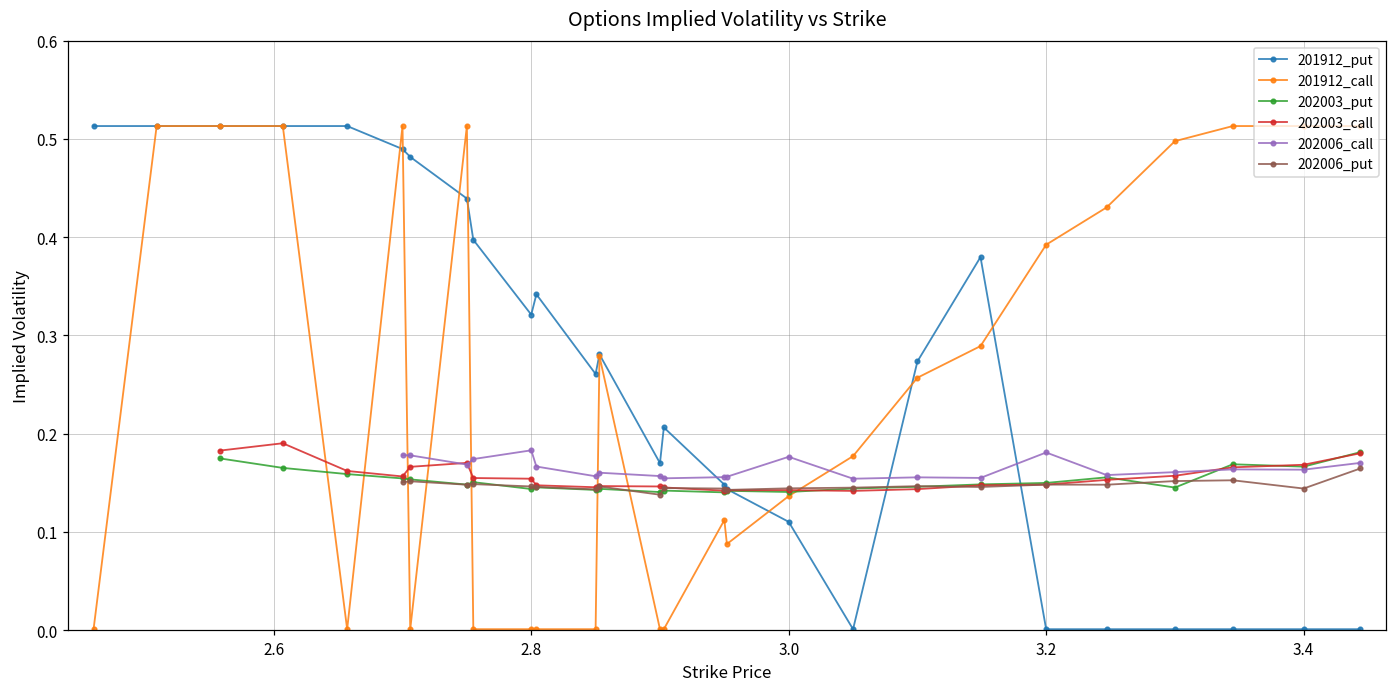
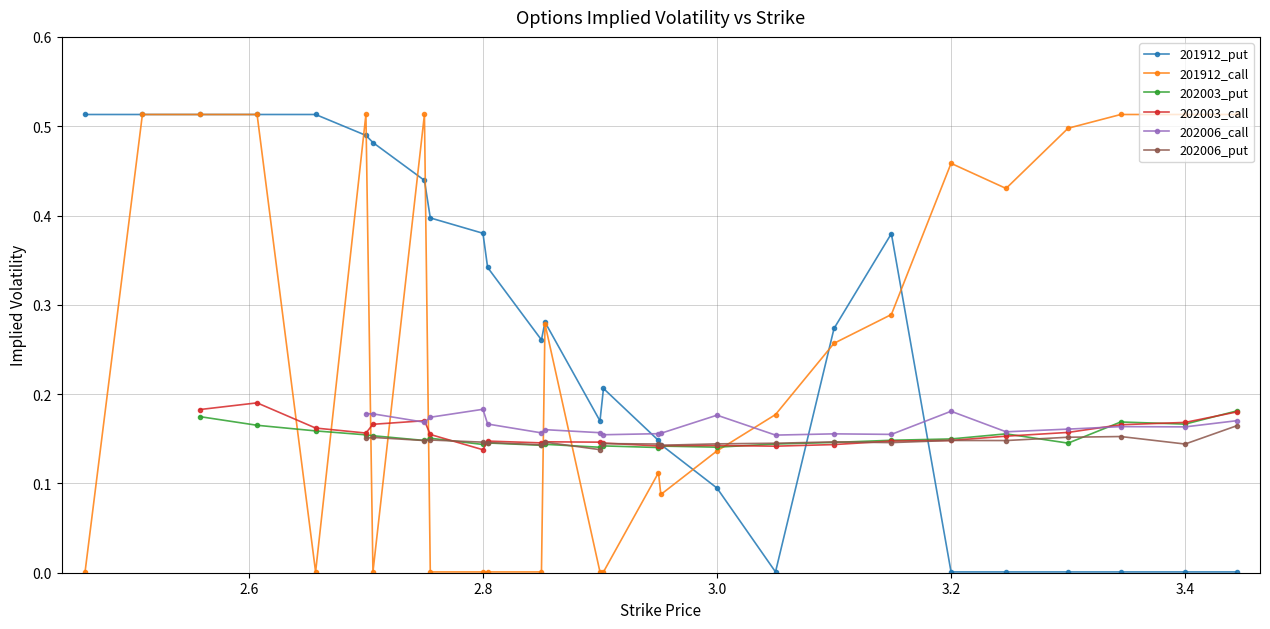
  {
    "201912_put": {
-     "2.8": 0.32,
-     "3.0": 0.11,
+     "2.8": 0.38,
+     "3.0": 0.09,
      "3.2": 0.00,
      "3.4": 0.00
    },
    "201912_call": {
      "2.8": 0.00,
      "3.0": 0.14,
-     "3.2": 0.39
+     "3.2": 0.46
    },
    "202003_call": {
-     "2.8": 0.15
+     "2.8": 0.14
    },
    "202006_call": {
      "2.8": 0.18,
      "3.0": 0.18,
      "3.2": 0.18,
      "3.4": 0.16
    },
    "202006_put": {
      "3.4": 0.14
    }
  }
